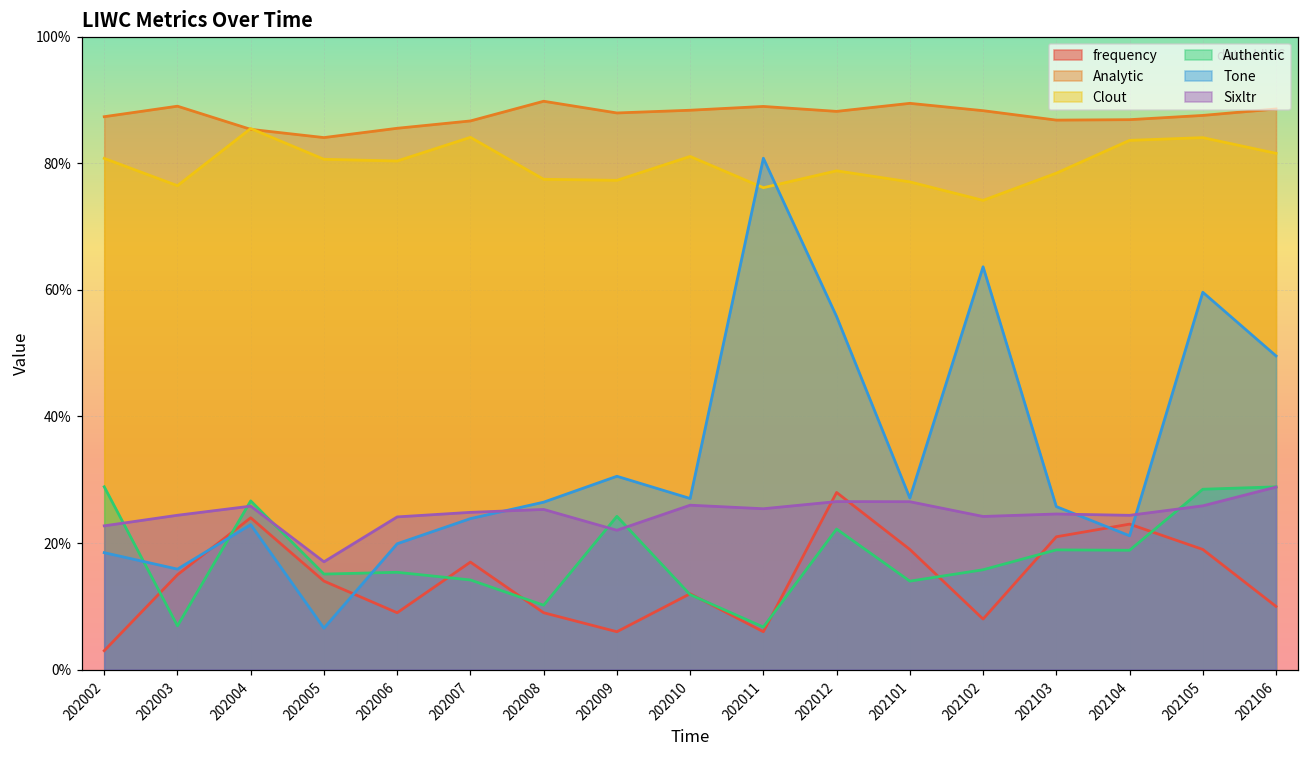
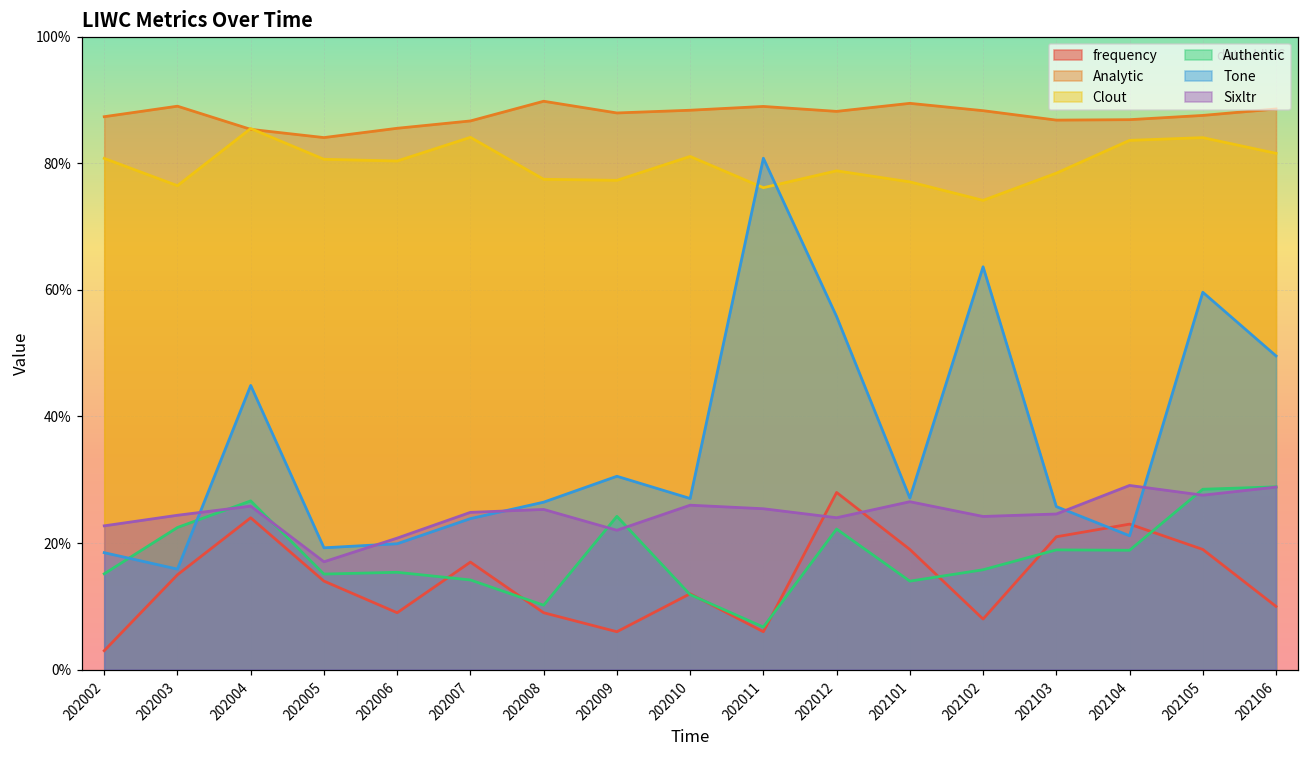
  {
    "Authentic": {
-     "202002": "29%",
-     "202003": "7%",
+     "202002": "15%",
+     "202003": "22%",
      "202004": "27%",
      "202005": "15%",
      "202006": "15%",
      "202007": "14%",
      "202008": "10%",
      "202009": "24%",
      "202011": "7%",
      "202012": "22%",
      "202101": "14%",
      "202102": "16%",
      "202103": "19%",
      "202104": "19%",
      "202105": "29%"
    },
    "Tone": {
      "202002": "18%",
      "202003": "16%",
-     "202004": "23%",
-     "202005": "7%",
+     "202004": "45%",
+     "202005": "19%",
      "202006": "20%",
      "202007": "24%",
      "202008": "26%",
      "202009": "31%",
      "202010": "27%",
      "202011": "81%",
      "202012": "56%",
      "202101": "27%",
      "202102": "64%",
      "202103": "26%",
      "202104": "21%",
      "202105": "60%",
      "202106": "50%"
    },
    "Sixltr": {
      "202002": "23%",
      "202003": "24%",
      "202004": "26%",
      "202005": "17%",
-     "202006": "24%",
+     "202006": "21%",
      "202007": "25%",
      "202008": "25%",
      "202009": "22%",
      "202010": "26%",
      "202011": "25%",
-     "202012": "27%",
+     "202012": "24%",
      "202101": "27%",
      "202102": "24%",
      "202103": "25%",
-     "202104": "24%",
-     "202105": "26%"
+     "202104": "29%",
+     "202105": "28%"
    }
  }
